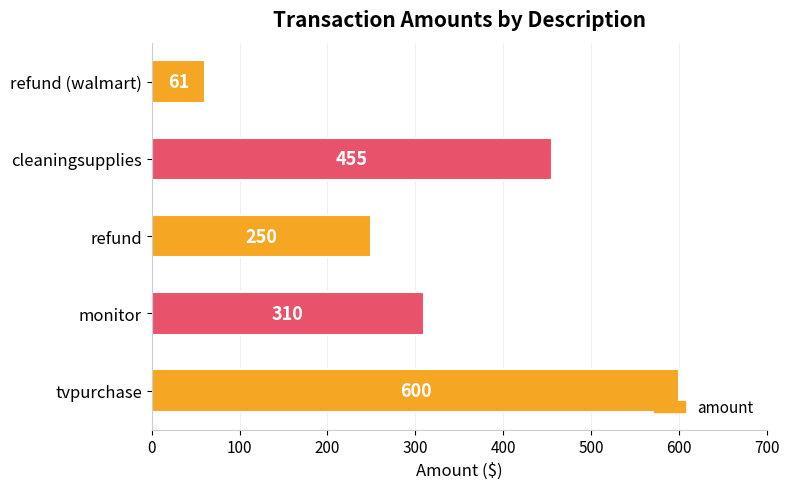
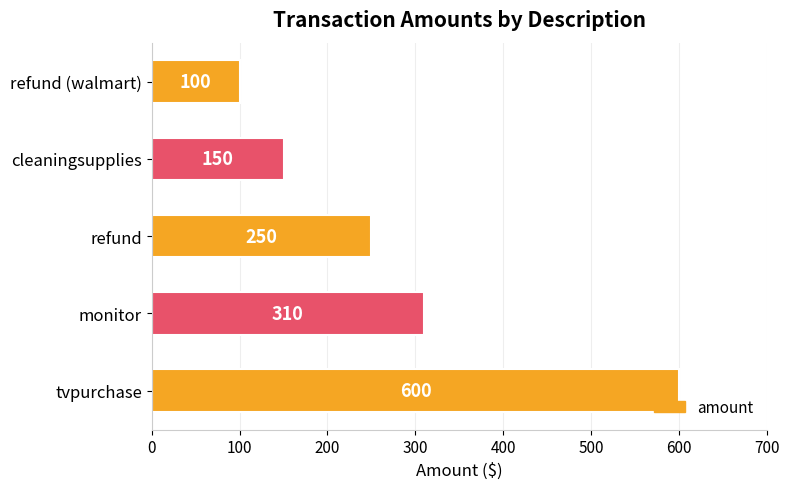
  {
-   "refund (walmart)": 61,
-   "cleaningsupplies": 455,
+   "refund (walmart)": 100,
+   "cleaningsupplies": 150,
    "refund": 250,
    "monitor": 310,
    "tvpurchase": 600
  }
